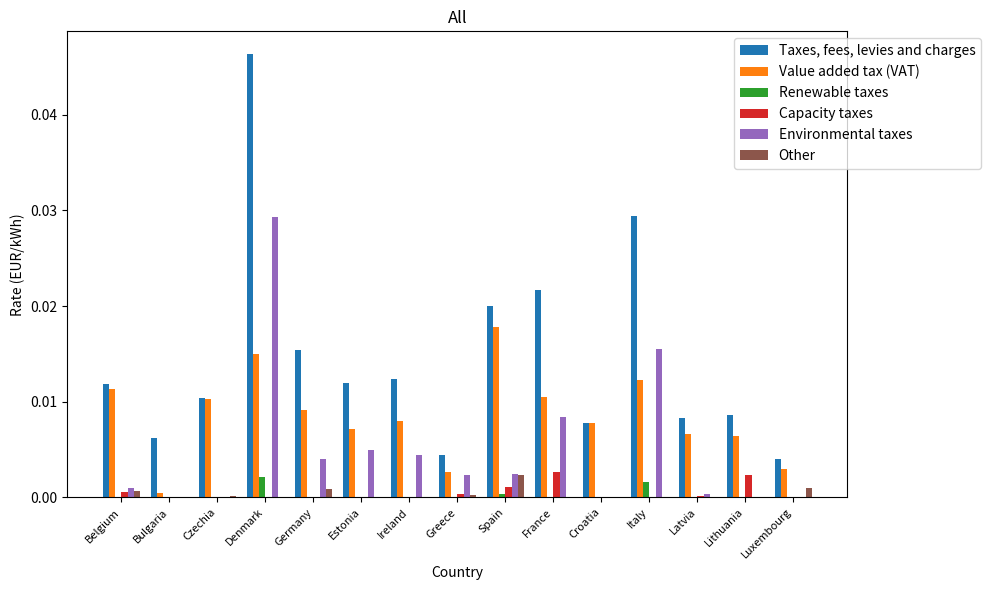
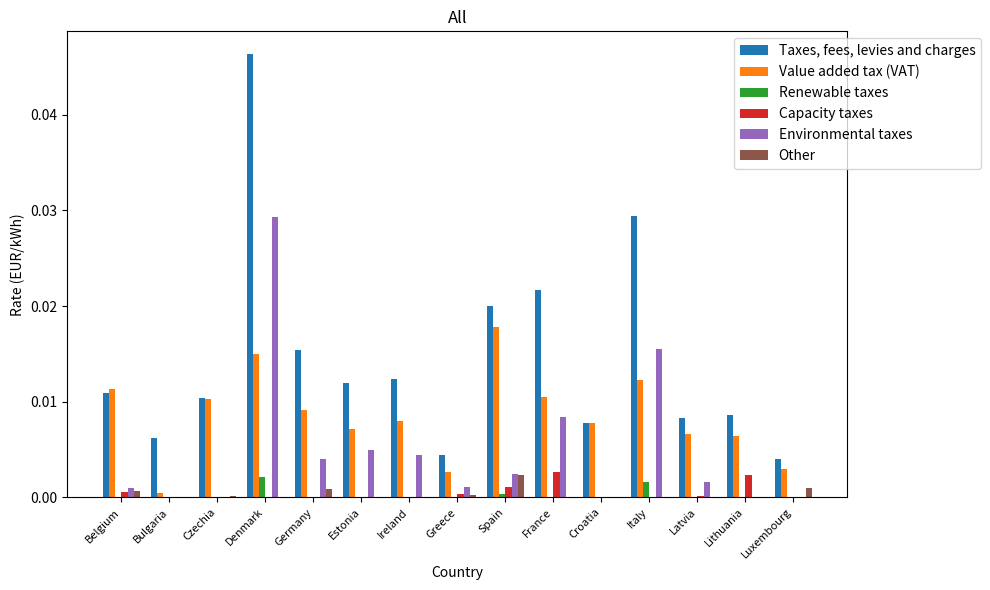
  {
    "Taxes, fees, levies and charges": {
-     "Belgium": 0.012,
+     "Belgium": 0.011,
      "Bulgaria": 0.006,
      "Czechia": 0.010,
      "Denmark": 0.046,
      "Germany": 0.015,
      "Estonia": 0.012,
      "Ireland": 0.012,
      "Greece": 0.004,
      "Spain": 0.020,
      "France": 0.022,
      "Croatia": 0.008,
      "Italy": 0.029,
      "Latvia": 0.008,
      "Lithuania": 0.009,
      "Luxembourg": 0.004
    },
    "Value added tax (VAT)": {
      "Belgium": 0.011,
      "Bulgaria": 0.001,
      "Czechia": 0.010,
      "Denmark": 0.015,
      "Germany": 0.009,
      "Estonia": 0.007,
      "Ireland": 0.008,
      "Greece": 0.003,
      "Spain": 0.018,
      "France": 0.011,
      "Croatia": 0.008,
      "Italy": 0.012,
      "Latvia": 0.007,
      "Lithuania": 0.006,
      "Luxembourg": 0.003
    },
    "Renewable taxes": {
      "Belgium": 0.000,
      "Bulgaria": 0.000,
      "Czechia": 0.000,
      "Denmark": 0.002,
      "Germany": 0.000,
      "Estonia": 0.000,
      "Ireland": 0.000,
      "Greece": 0.000,
      "Spain": 0.000,
      "France": 0.000,
      "Croatia": 0.000,
      "Italy": 0.002,
      "Latvia": 0.000,
      "Lithuania": 0.000,
      "Luxembourg": 0.000
    },
    "Capacity taxes": {
      "Belgium": 0.001,
      "Bulgaria": 0.000,
      "Czechia": 0.000,
      "Denmark": 0.000,
      "Germany": 0.000,
      "Estonia": 0.000,
      "Ireland": 0.000,
      "Greece": 0.000,
      "Spain": 0.001,
      "France": 0.003,
      "Croatia": 0.000,
      "Italy": 0.000,
      "Lithuania": 0.002,
      "Luxembourg": 0.000
    },
    "Environmental taxes": {
      "Belgium": 0.001,
      "Bulgaria": 0.000,
      "Czechia": 0.000,
      "Denmark": 0.029,
      "Germany": 0.004,
      "Estonia": 0.005,
      "Ireland": 0.004,
-     "Greece": 0.002,
+     "Greece": 0.001,
      "Spain": 0.002,
      "France": 0.008,
      "Croatia": 0.000,
      "Italy": 0.016,
-     "Latvia": 0.000,
+     "Latvia": 0.002,
      "Lithuania": 0.000,
      "Luxembourg": 0.000
    },
    "Other": {
      "Belgium": 0.001,
      "Bulgaria": 0.000,
      "Denmark": 0.000,
      "Germany": 0.001,
      "Estonia": 0.000,
      "Ireland": 0.000,
      "Spain": 0.002,
      "France": 0.000,
      "Croatia": 0.000,
      "Italy": 0.000,
      "Latvia": 0.000,
      "Lithuania": 0.000,
      "Luxembourg": 0.001
    }
  }
